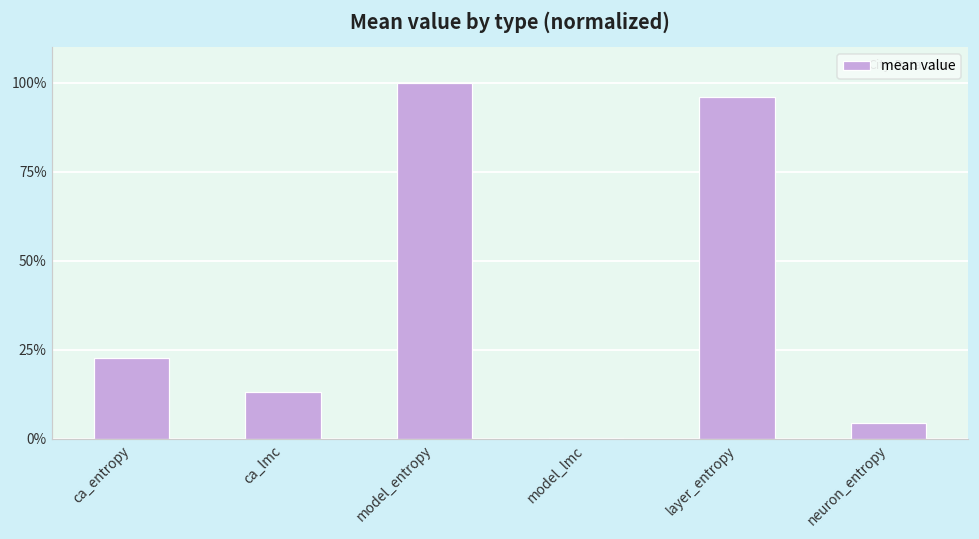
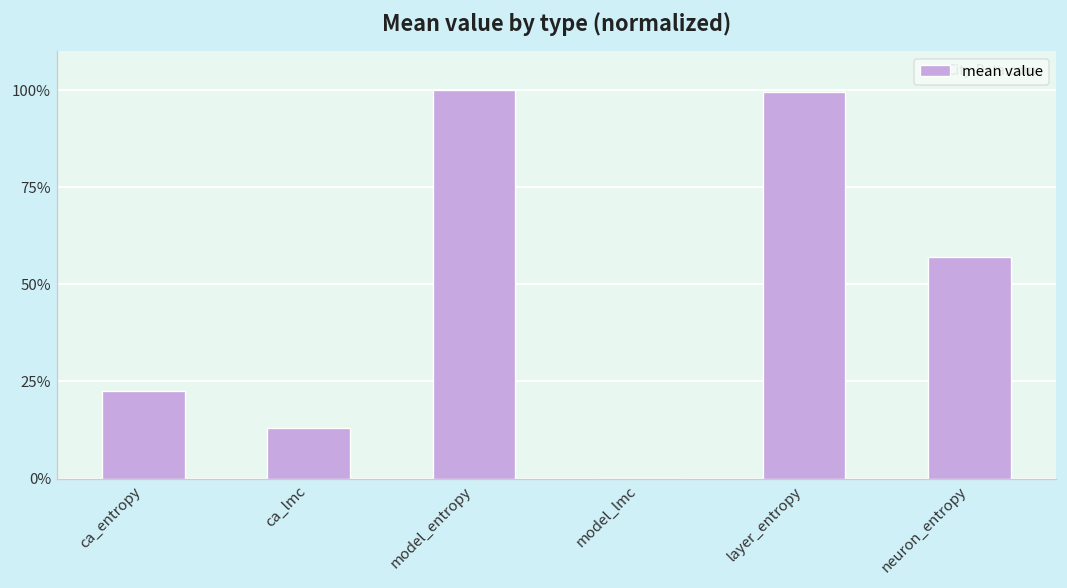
  {
    "ca_entropy": "23%",
    "ca_lmc": "13%",
    "model_entropy": "100%",
-   "layer_entropy": "96%",
-   "neuron_entropy": "4%"
+   "layer_entropy": "100%",
+   "neuron_entropy": "57%"
  }
